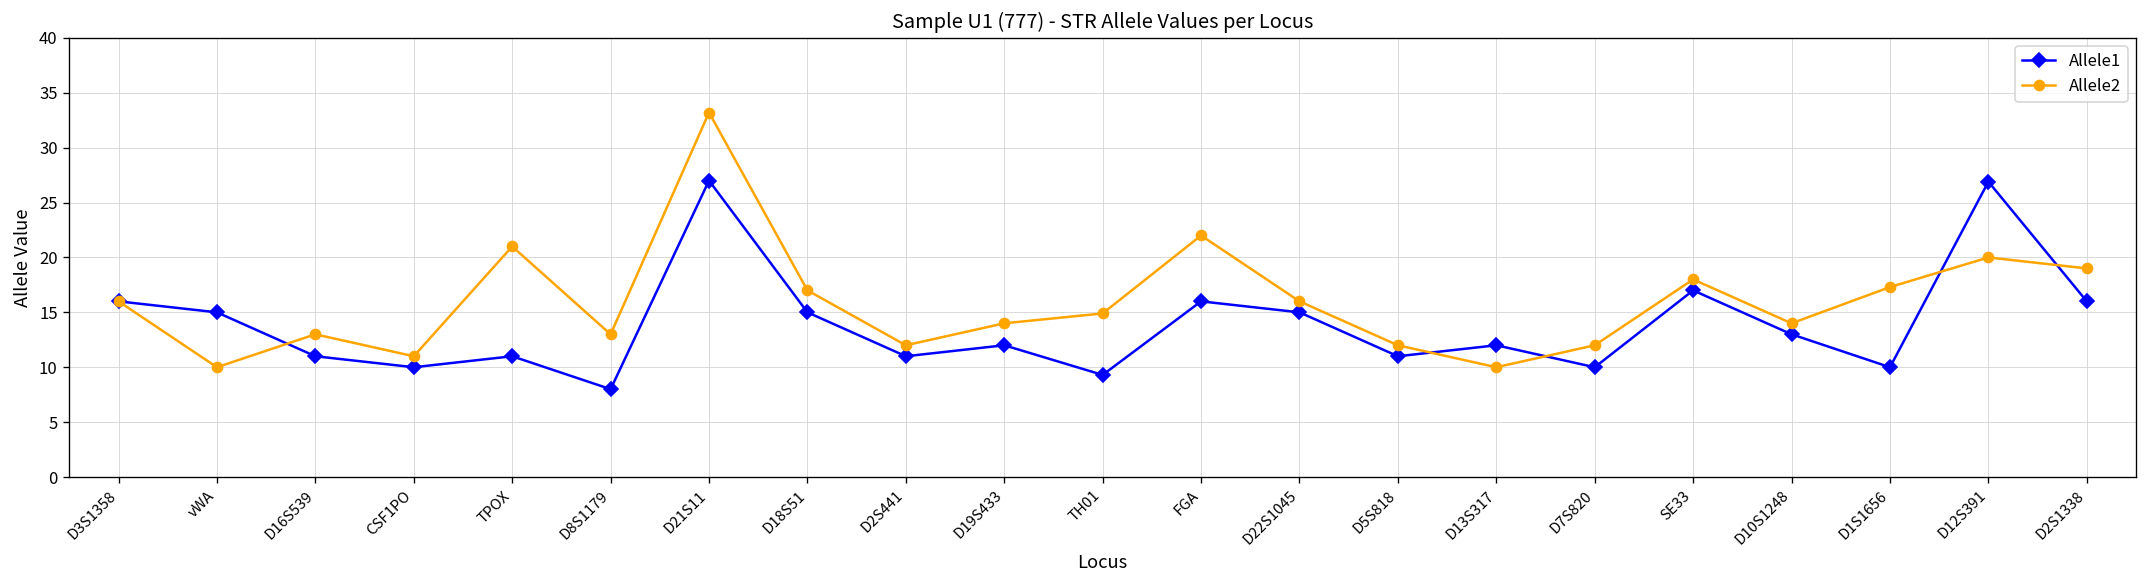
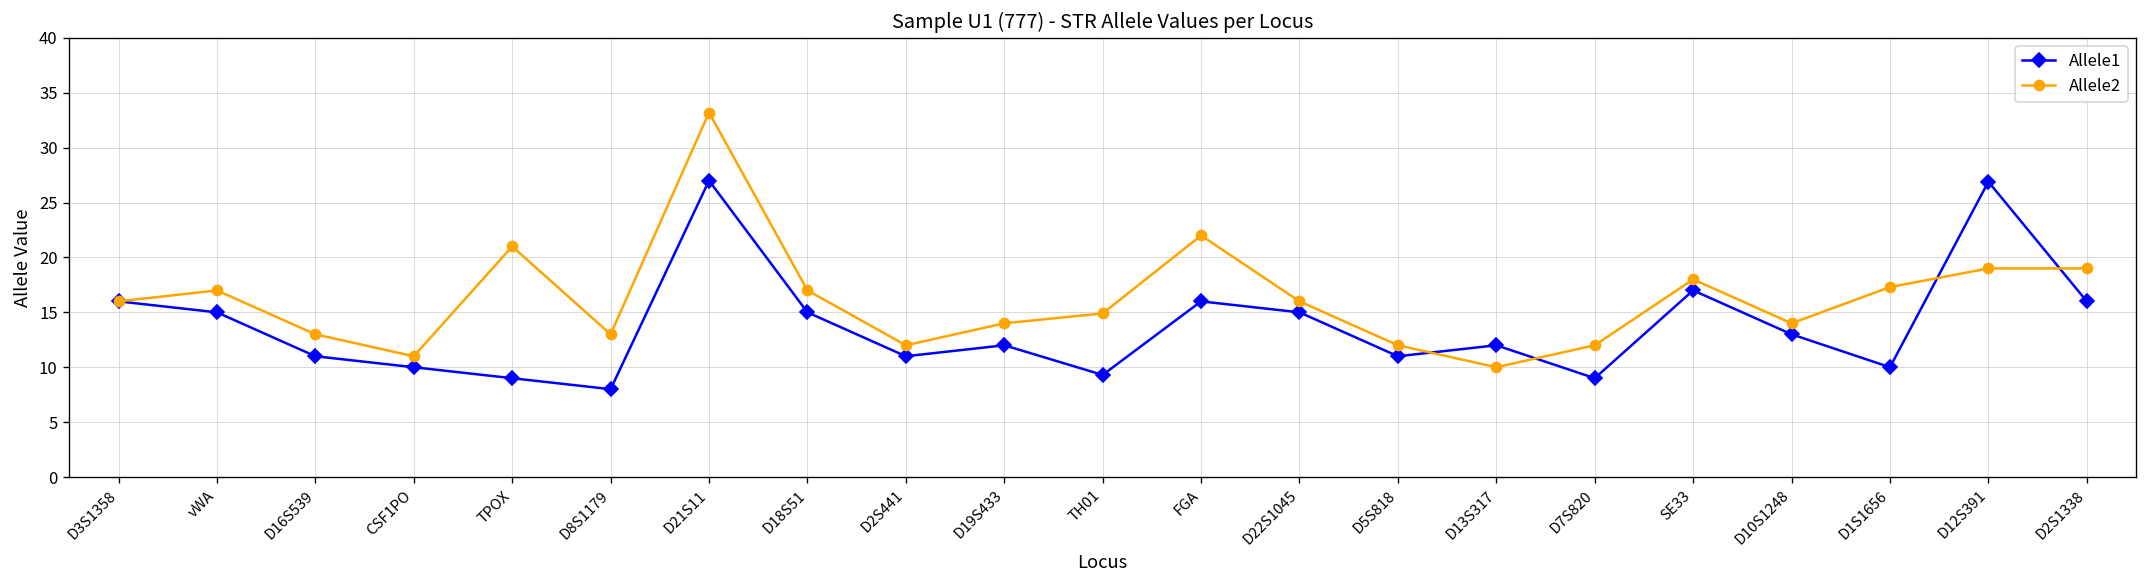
  {
    "Allele1": {
      "vWA": 15,
      "D16S539": 11,
      "CSF1PO": 10,
-     "TPOX": 11,
+     "TPOX": 9,
      "D8S1179": 8,
      "D21S11": 27,
      "D18S51": 15,
      "D2S441": 11,
      "D19S433": 12,
      "TH01": 9,
      "FGA": 16,
      "D22S1045": 15,
      "D5S818": 11,
      "D13S317": 12,
-     "D7S820": 10,
+     "D7S820": 9,
      "SE33": 17,
      "D10S1248": 13,
      "D1S1656": 10,
      "D12S391": 27,
      "D2S1338": 16
    },
    "Allele2": {
-     "vWA": 10,
+     "vWA": 17,
      "D16S539": 13,
      "CSF1PO": 11,
      "TPOX": 21,
      "D8S1179": 13,
      "D21S11": 33,
      "D18S51": 17,
      "D2S441": 12,
      "D19S433": 14,
      "TH01": 15,
      "FGA": 22,
      "D22S1045": 16,
      "D5S818": 12,
      "D13S317": 10,
      "D7S820": 12,
      "SE33": 18,
      "D10S1248": 14,
      "D1S1656": 17,
-     "D12S391": 20,
+     "D12S391": 19,
      "D2S1338": 19
    }
  }
